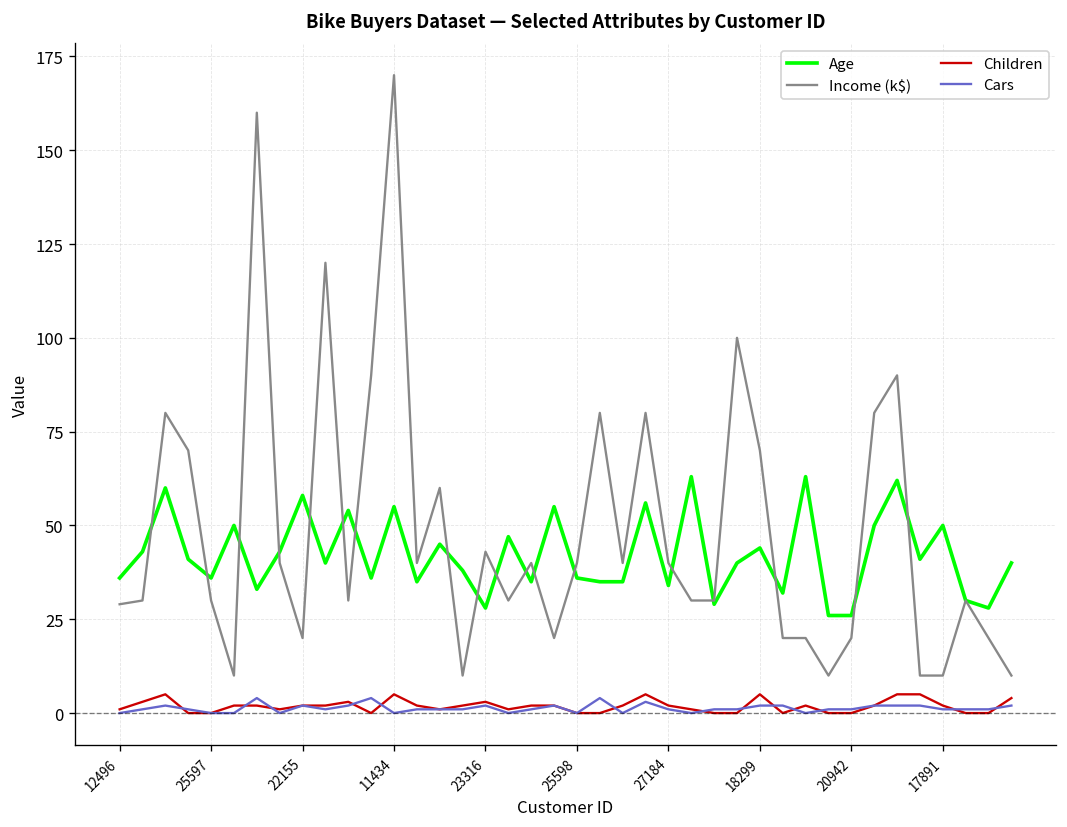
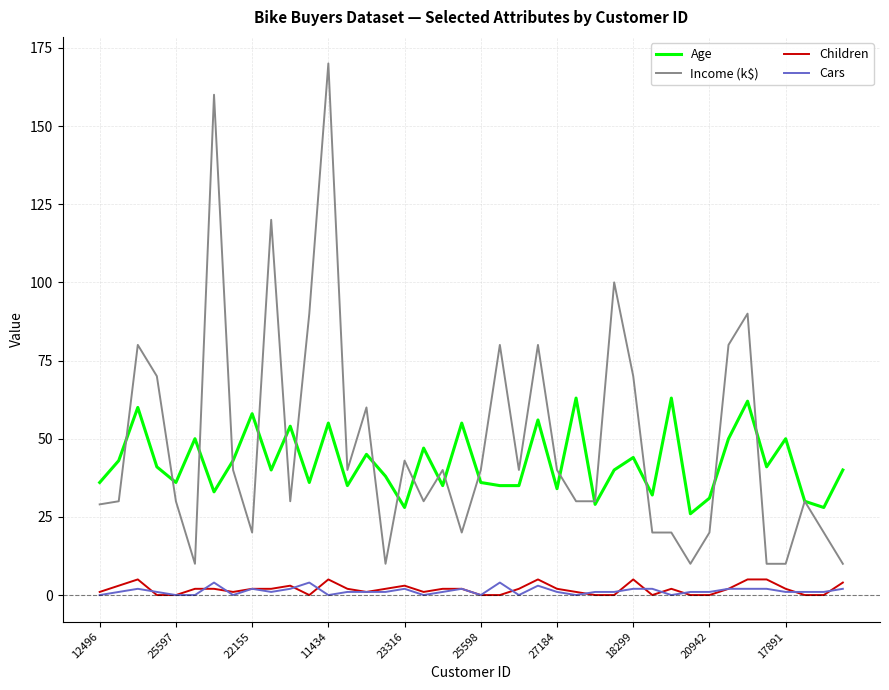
  {
    "Age": {
      "12496": 36,
      "25597": 36,
      "22155": 58,
      "11434": 55,
      "23316": 28,
      "25598": 36,
      "27184": 34,
      "18299": 44,
-     "20942": 26,
+     "20942": 31,
      "17891": 50
    },
    "Income (k$)": {
      "12496": 29,
      "25597": 30,
      "22155": 20,
      "11434": 170,
      "23316": 43,
      "25598": 40,
      "27184": 40,
      "18299": 70,
      "20942": 20,
      "17891": 10
    },
    "Children": {
      "12496": 1,
      "11434": 5,
      "23316": 3,
      "27184": 2,
      "18299": 5,
      "20942": 0,
      "17891": 2
    },
    "Cars": {
      "12496": 0,
      "11434": 0,
      "23316": 2,
      "27184": 1,
      "18299": 2,
      "20942": 1,
      "17891": 1
    }
  }
